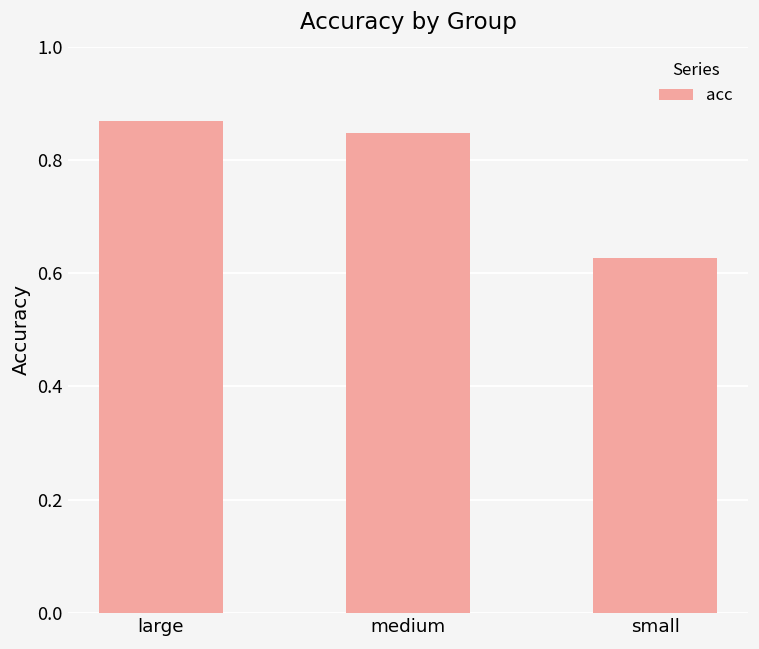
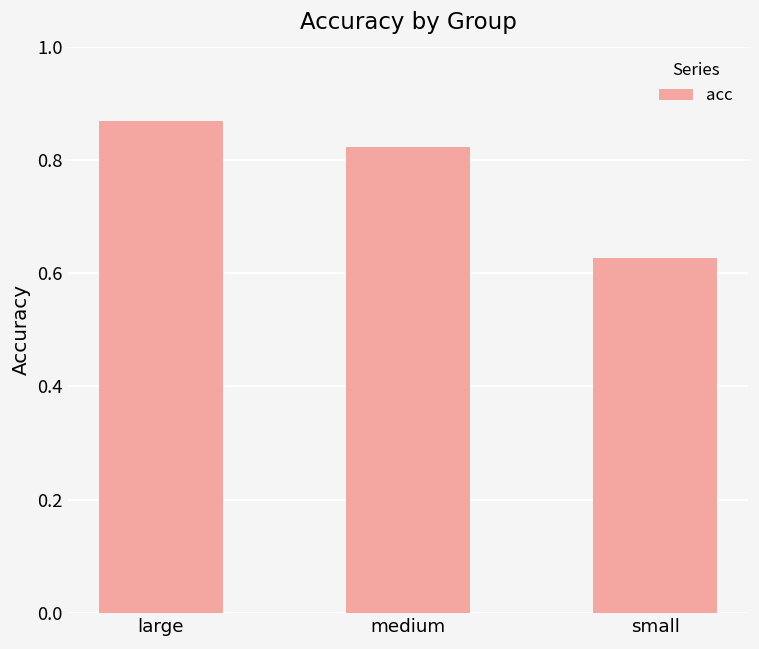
  {
    "large": 0.87,
-   "medium": 0.85,
+   "medium": 0.82,
    "small": 0.63
  }
